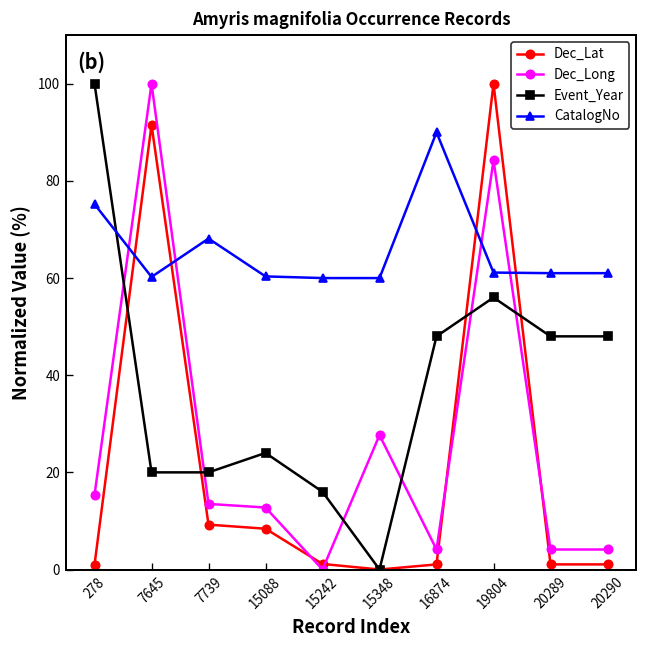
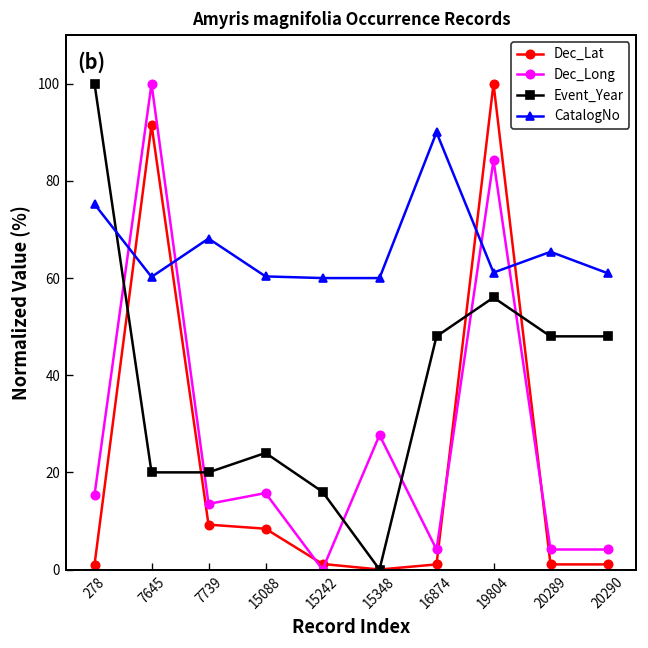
  {
    "Dec_Lat": {
      "278": 1,
      "7645": 92,
      "7739": 9,
      "15088": 8,
      "15242": 1,
      "16874": 1,
      "19804": 100,
      "20289": 1,
      "20290": 1
    },
    "Dec_Long": {
      "278": 15,
      "7645": 100,
      "7739": 14,
-     "15088": 13,
+     "15088": 16,
      "15242": 0,
      "15348": 28,
      "16874": 4,
      "19804": 84,
      "20289": 4,
      "20290": 4
    },
    "Event_Year": {
      "278": 100,
      "7645": 20,
      "7739": 20,
      "15088": 24,
      "15242": 16,
      "16874": 48,
      "19804": 56,
      "20289": 48,
      "20290": 48
    },
    "CatalogNo": {
      "278": 75,
      "7645": 60,
      "7739": 68,
      "15088": 60,
      "15242": 60,
      "15348": 60,
      "16874": 90,
      "19804": 61,
-     "20289": 61,
+     "20289": 65,
      "20290": 61
    }
  }
